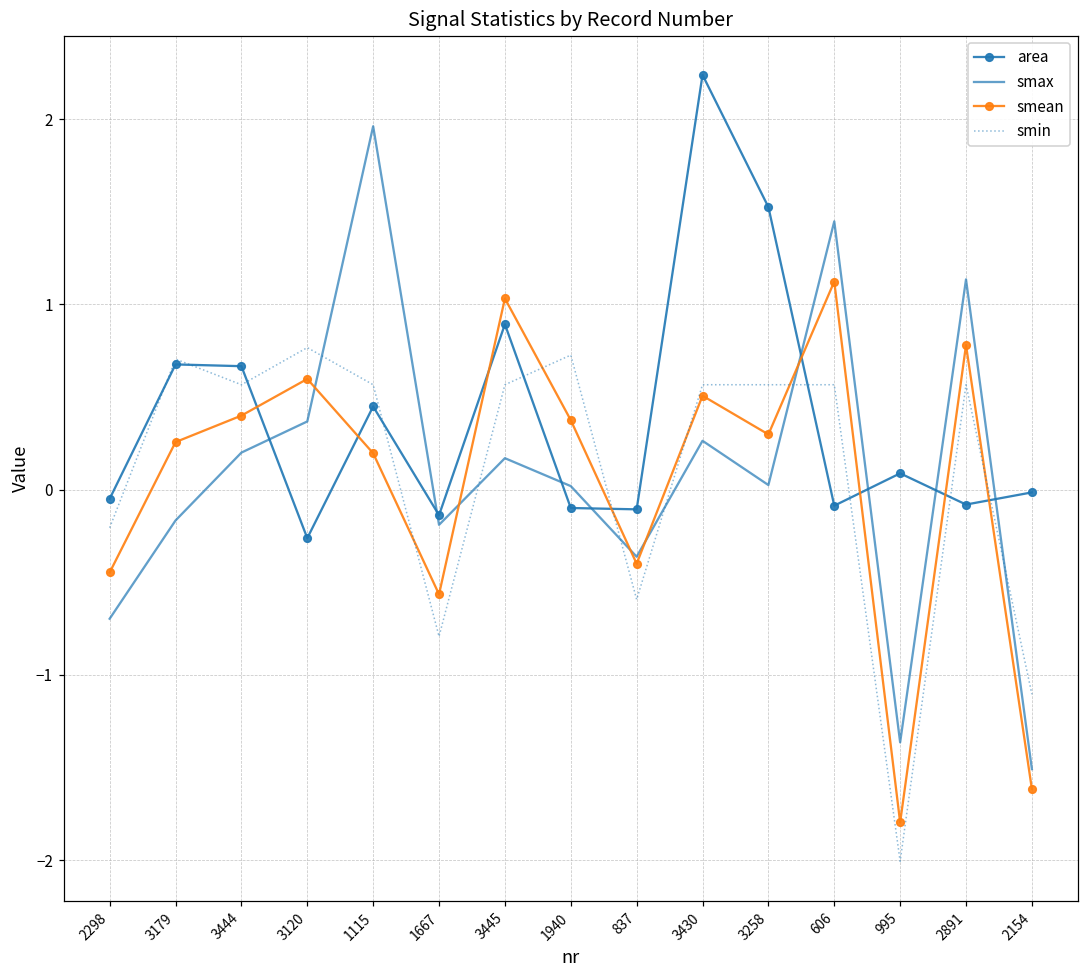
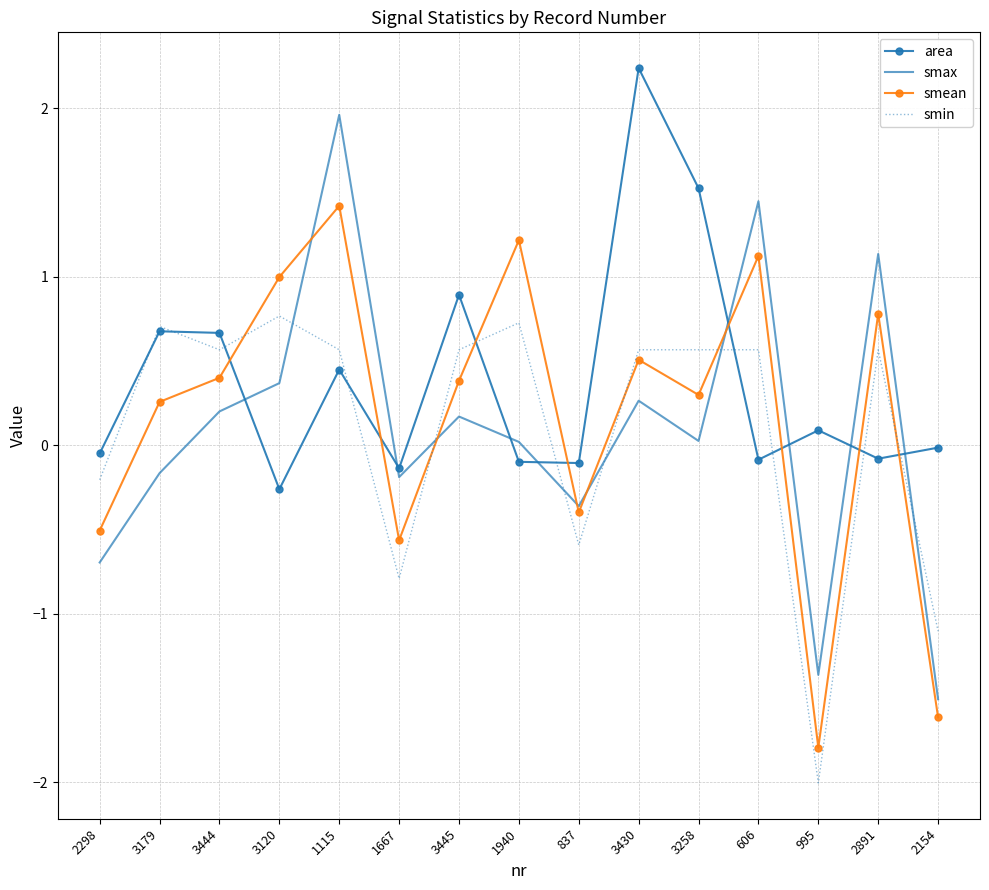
  {
    "smean": {
-     "2298": -0.45,
+     "2298": -0.51,
      "3179": 0.26,
      "3444": 0.40,
-     "3120": 0.60,
-     "1115": 0.20,
+     "3120": 1.00,
+     "1115": 1.42,
      "1667": -0.57,
-     "3445": 1.03,
-     "1940": 0.37,
+     "3445": 0.38,
+     "1940": 1.22,
      "837": -0.40,
      "3430": 0.51,
      "3258": 0.30,
      "606": 1.12,
      "995": -1.80,
      "2891": 0.78,
      "2154": -1.62
    }
  }
